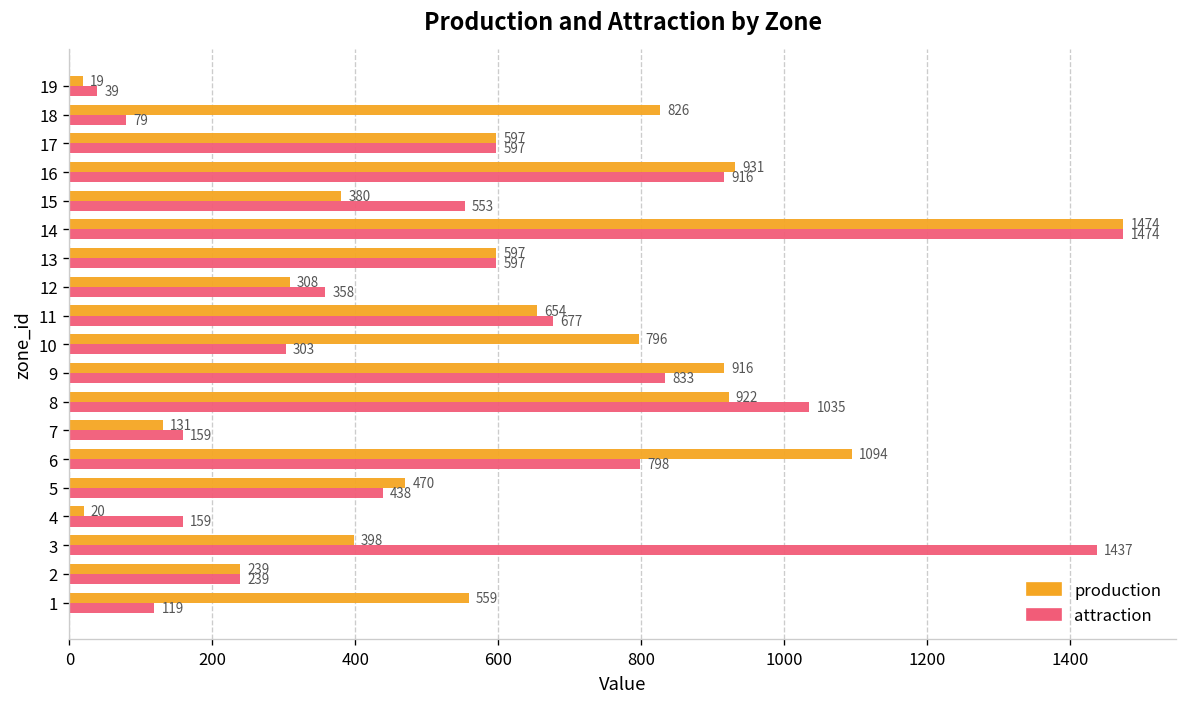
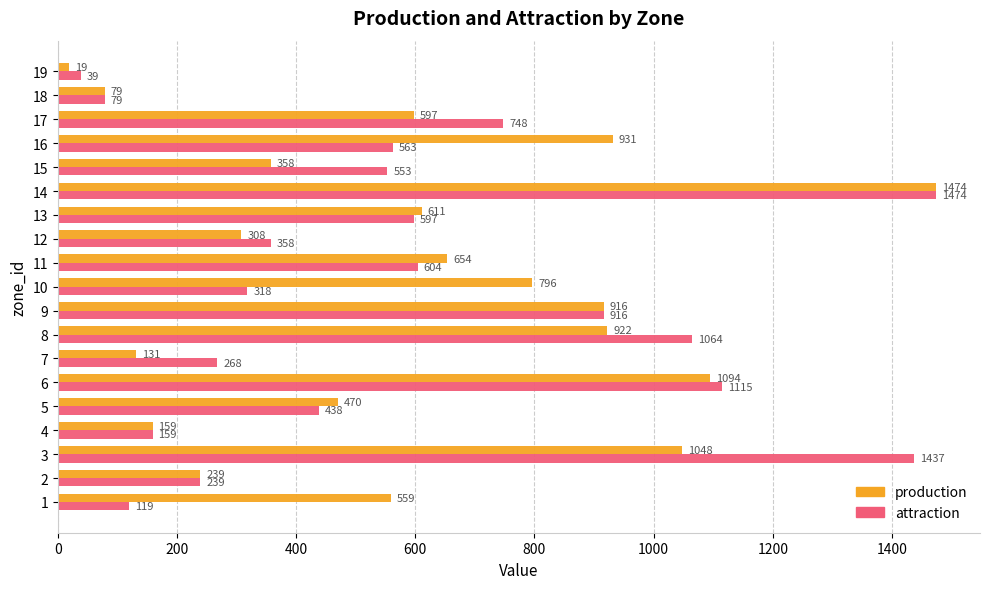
  {
    "production": {
      "19": 19,
-     "18": 826,
+     "18": 79,
      "16": 931,
-     "15": 380,
-     "13": 597,
+     "15": 358,
+     "13": 611,
      "12": 308,
      "11": 654,
      "10": 796,
      "9": 916,
      "8": 922,
      "7": 131,
      "6": 1094,
      "5": 470,
-     "4": 20,
-     "3": 398,
+     "4": 159,
+     "3": 1048,
      "1": 559
    },
    "attraction": {
      "19": 39,
      "18": 79,
-     "17": 597,
-     "16": 916,
+     "17": 748,
+     "16": 563,
      "15": 553,
      "12": 358,
-     "11": 677,
-     "10": 303,
-     "9": 833,
-     "8": 1035,
-     "7": 159,
-     "6": 798,
+     "11": 604,
+     "10": 318,
+     "9": 916,
+     "8": 1064,
+     "7": 268,
+     "6": 1115,
      "5": 438,
      "4": 159,
      "3": 1437,
      "1": 119
    }
  }
